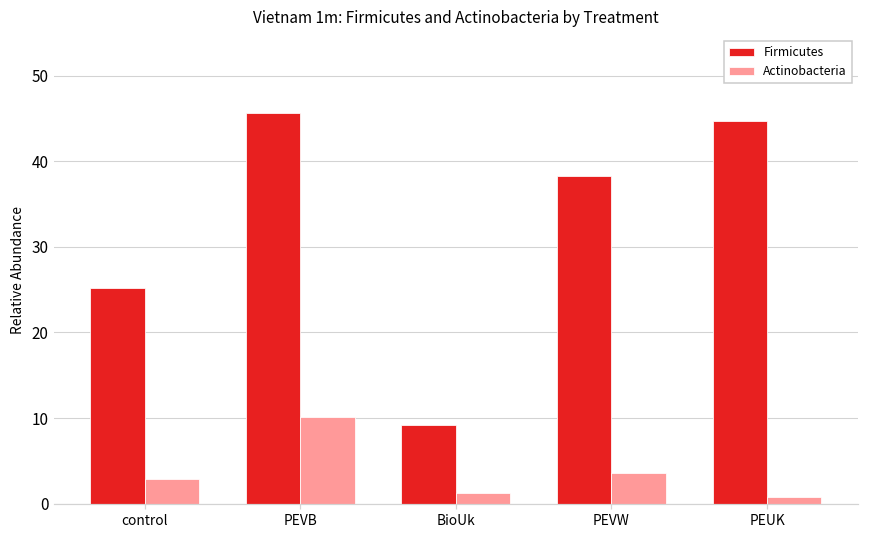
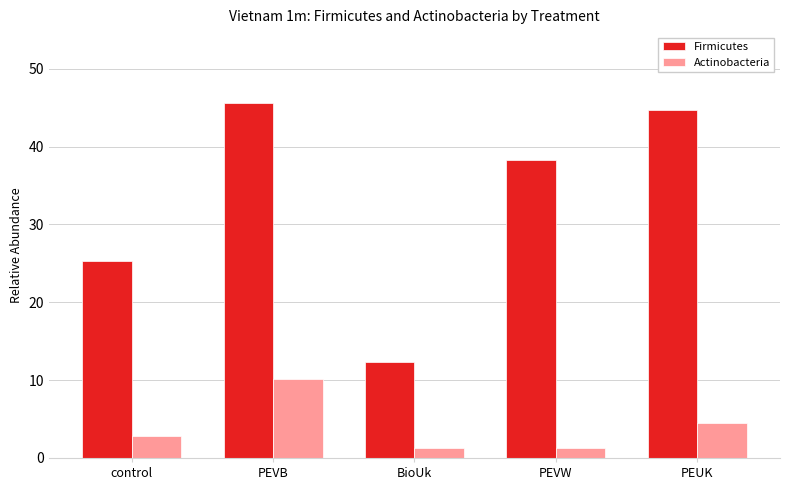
  {
    "Firmicutes": {
      "control": 25,
      "PEVB": 46,
-     "BioUk": 9,
+     "BioUk": 12,
      "PEVW": 38,
      "PEUK": 45
    },
    "Actinobacteria": {
      "control": 3,
      "PEVB": 10,
      "BioUk": 1,
-     "PEVW": 4,
-     "PEUK": 1
+     "PEVW": 1,
+     "PEUK": 4
    }
  }
